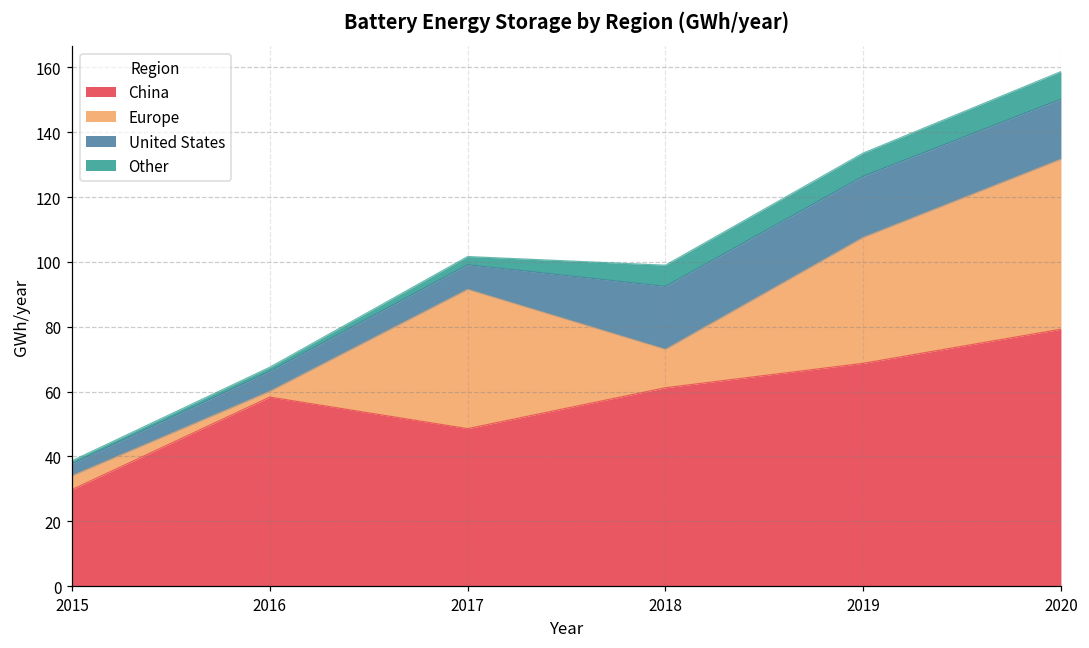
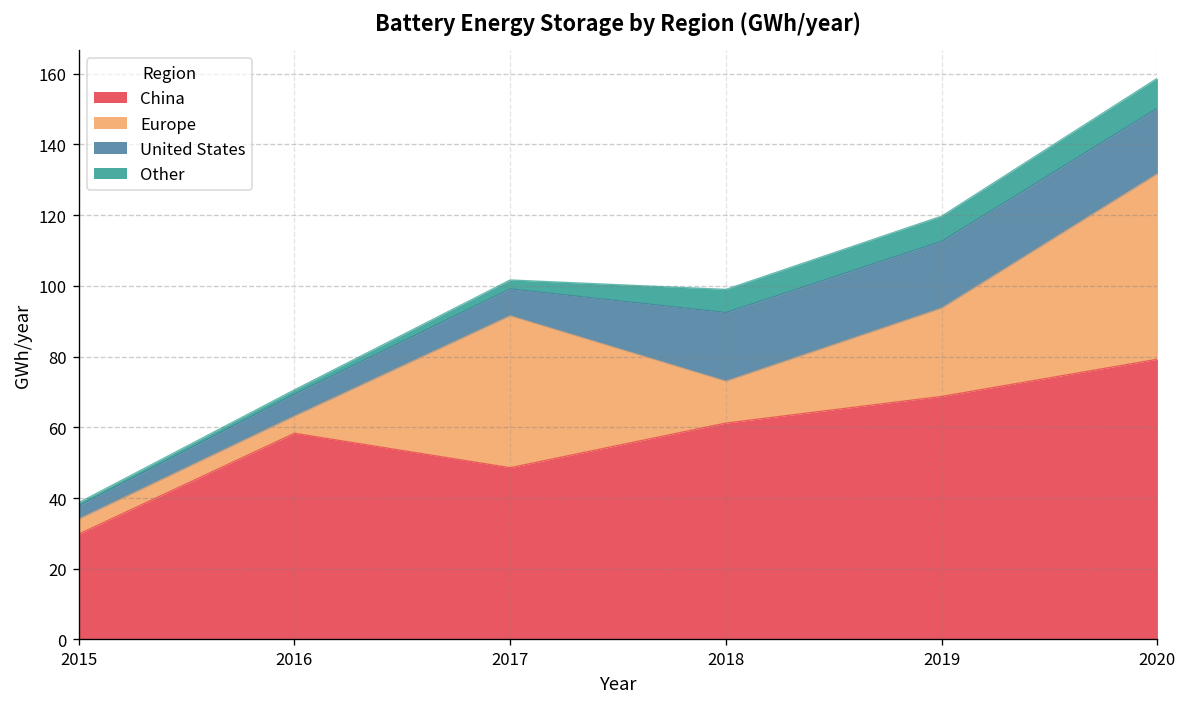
  {
    "China": {
      "2015": 30,
      "2016": 58,
      "2017": 49,
      "2018": 61,
      "2019": 69,
      "2020": 79
    },
    "Europe": {
      "2015": 4,
-     "2016": 2,
+     "2016": 5,
      "2017": 43,
      "2018": 12,
-     "2019": 39,
+     "2019": 25,
      "2020": 52
    }
  }
